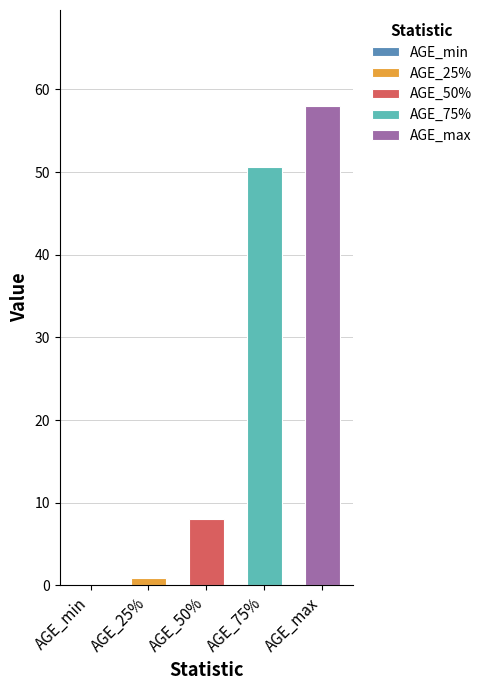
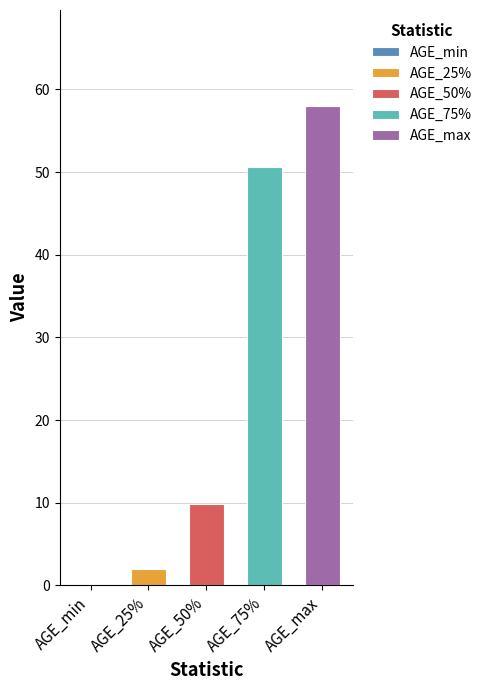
  {
    "AGE_min": 0,
-   "AGE_25%": 1,
-   "AGE_50%": 8,
+   "AGE_25%": 2,
+   "AGE_50%": 10,
    "AGE_75%": 51,
    "AGE_max": 58
  }
